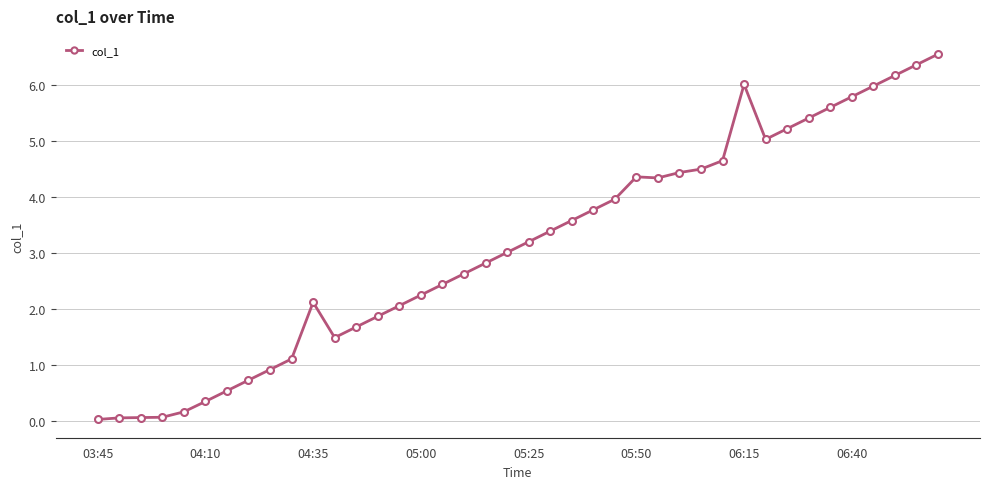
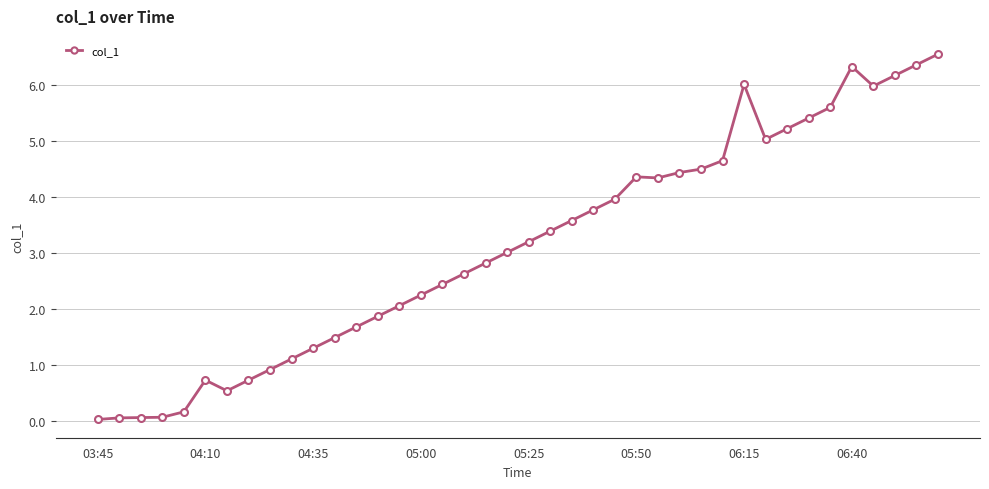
  {
    "03:45": 0.0,
-   "04:10": 0.3,
-   "04:35": 2.1,
+   "04:10": 0.7,
+   "04:35": 1.3,
    "05:00": 2.2,
    "05:25": 3.2,
    "05:50": 4.4,
    "06:15": 6.0,
-   "06:40": 5.8
+   "06:40": 6.3
  }
